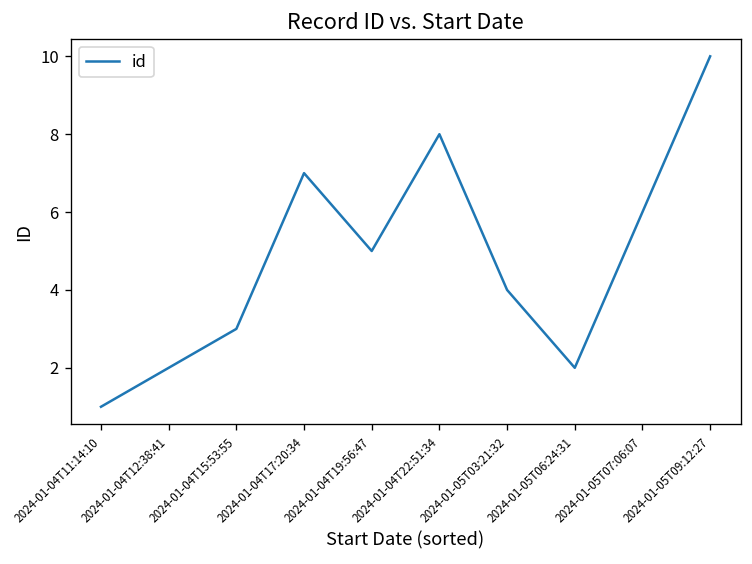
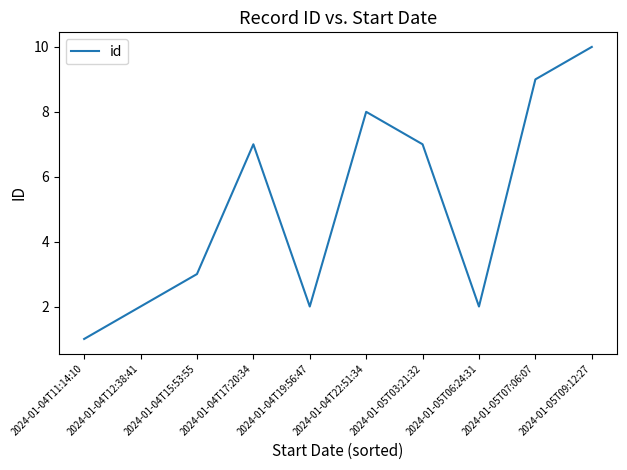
  {
    "2024-01-04T11:14:10": 1,
    "2024-01-04T12:38:41": 2,
    "2024-01-04T15:53:55": 3,
    "2024-01-04T17:20:34": 7,
-   "2024-01-04T19:56:47": 5,
+   "2024-01-04T19:56:47": 2,
    "2024-01-04T22:51:34": 8,
-   "2024-01-05T03:21:32": 4,
+   "2024-01-05T03:21:32": 7,
    "2024-01-05T06:24:31": 2,
-   "2024-01-05T07:06:07": 6,
+   "2024-01-05T07:06:07": 9,
    "2024-01-05T09:12:27": 10
  }
